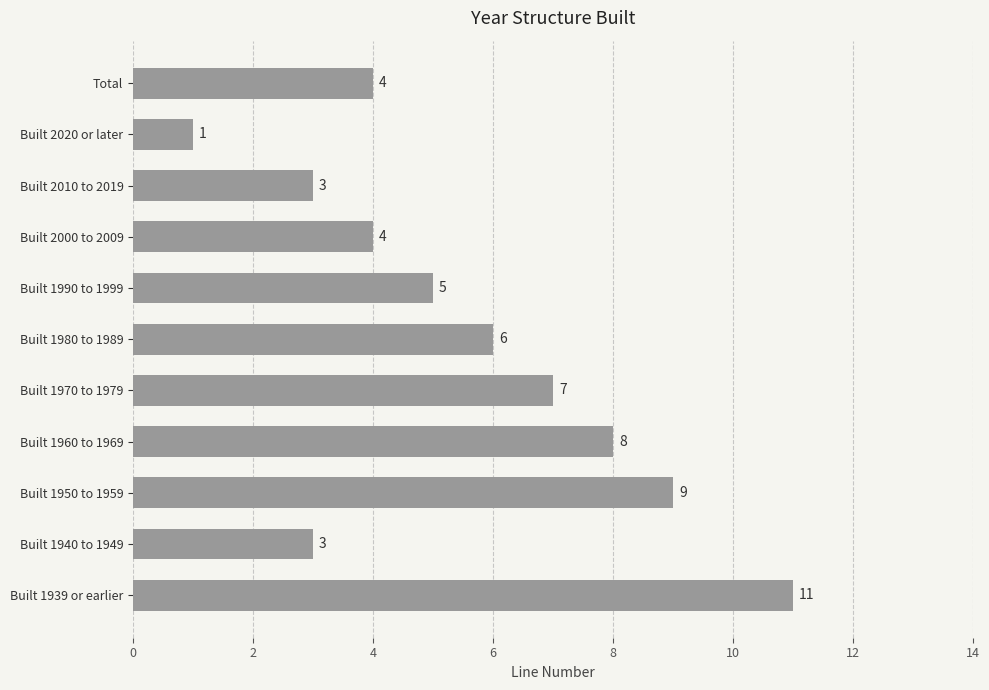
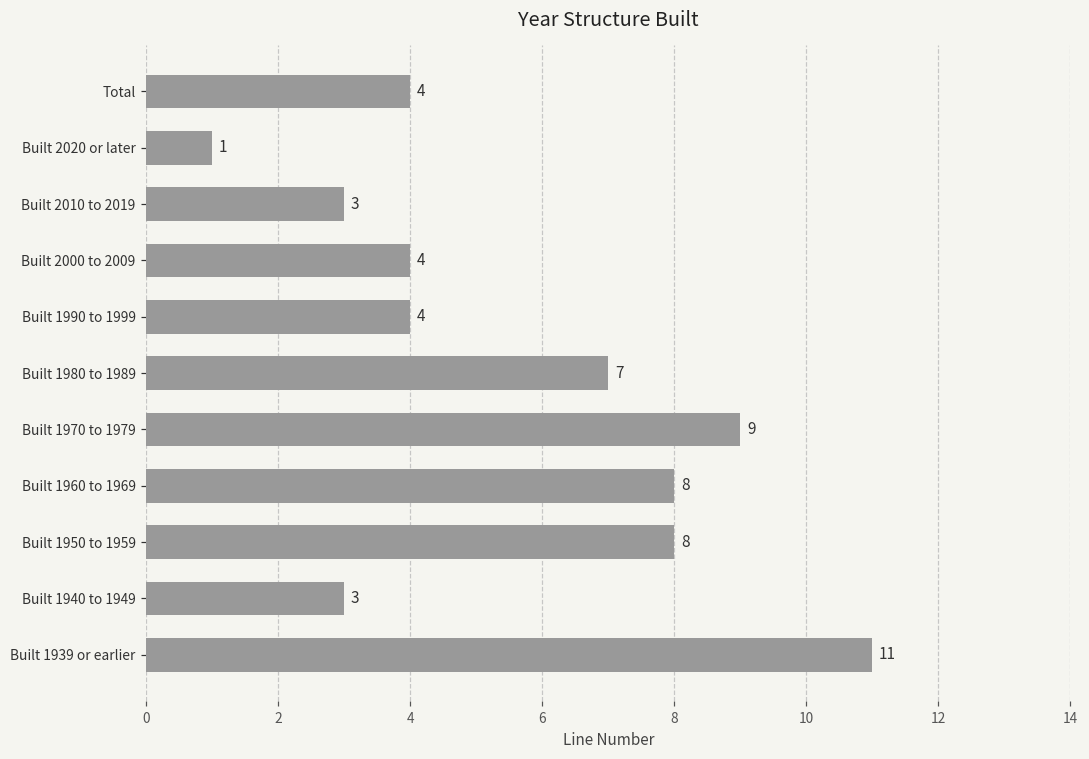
  {
    "Total": 4,
    "Built 2020 or later": 1,
    "Built 2010 to 2019": 3,
    "Built 2000 to 2009": 4,
-   "Built 1990 to 1999": 5,
-   "Built 1980 to 1989": 6,
-   "Built 1970 to 1979": 7,
+   "Built 1990 to 1999": 4,
+   "Built 1980 to 1989": 7,
+   "Built 1970 to 1979": 9,
    "Built 1960 to 1969": 8,
-   "Built 1950 to 1959": 9,
+   "Built 1950 to 1959": 8,
    "Built 1940 to 1949": 3,
    "Built 1939 or earlier": 11
  }
